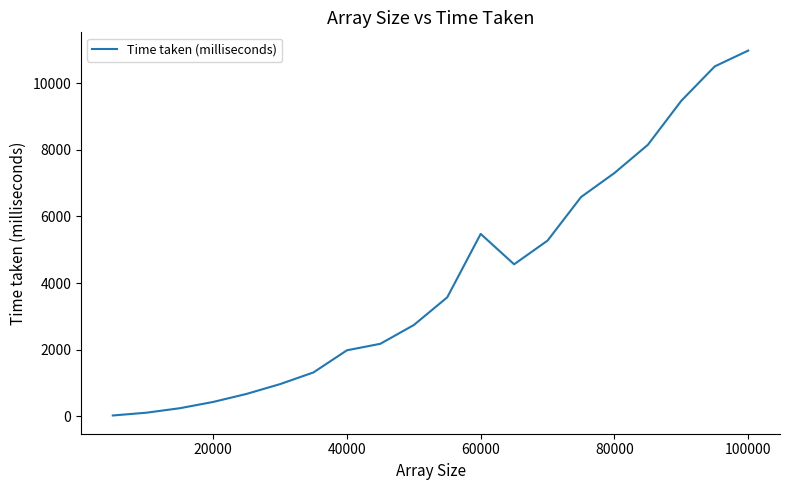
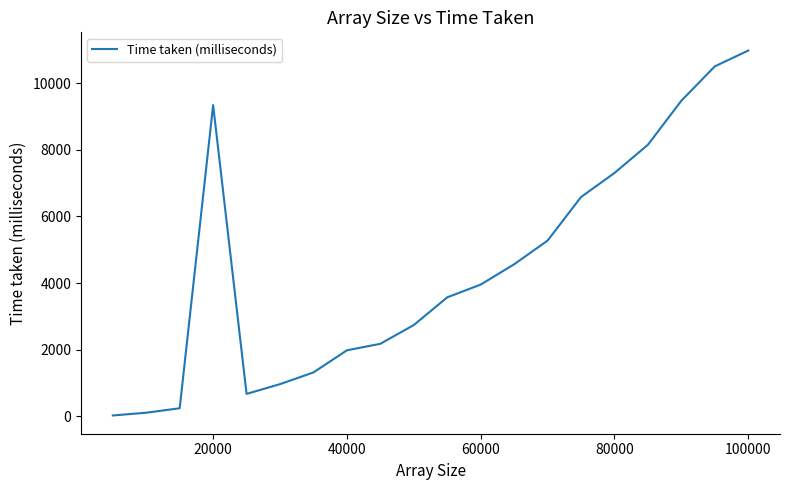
  {
-   "20000": 400,
+   "20000": 9300,
    "40000": 2000,
-   "60000": 5500,
+   "60000": 4000,
    "80000": 7300,
    "100000": 11000
  }
